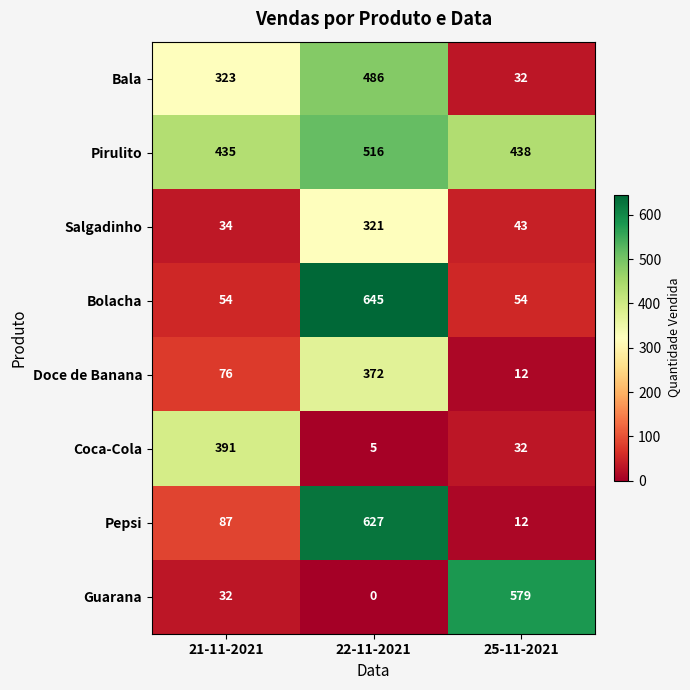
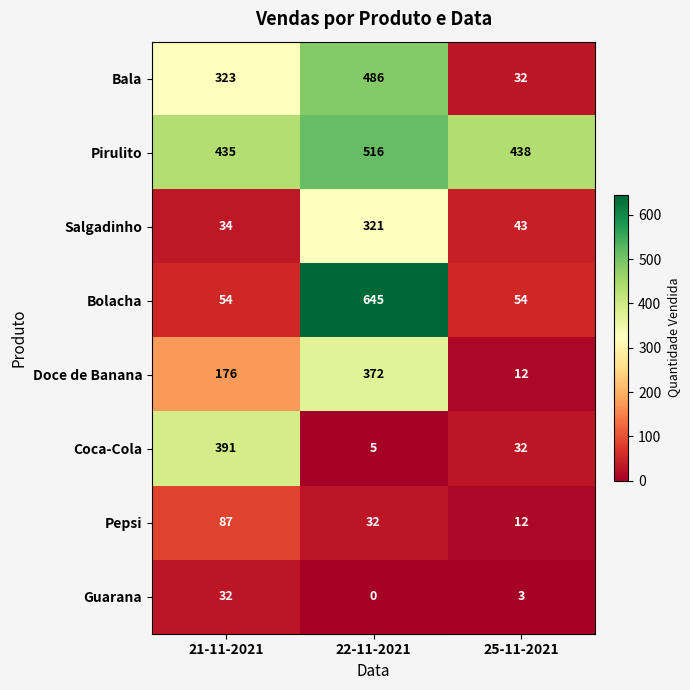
  {
    "Bala": {
      "21-11-2021": 323,
      "22-11-2021": 486,
      "25-11-2021": 32
    },
    "Pirulito": {
      "21-11-2021": 435,
      "22-11-2021": 516,
      "25-11-2021": 438
    },
    "Salgadinho": {
      "21-11-2021": 34,
      "22-11-2021": 321,
      "25-11-2021": 43
    },
    "Bolacha": {
      "21-11-2021": 54,
      "22-11-2021": 645,
      "25-11-2021": 54
    },
    "Doce de Banana": {
-     "21-11-2021": 76,
+     "21-11-2021": 176,
      "22-11-2021": 372,
      "25-11-2021": 12
    },
    "Coca-Cola": {
      "21-11-2021": 391,
      "22-11-2021": 5,
      "25-11-2021": 32
    },
    "Pepsi": {
      "21-11-2021": 87,
-     "22-11-2021": 627,
+     "22-11-2021": 32,
      "25-11-2021": 12
    },
    "Guarana": {
      "21-11-2021": 32,
      "22-11-2021": 0,
-     "25-11-2021": 579
+     "25-11-2021": 3
    }
  }
